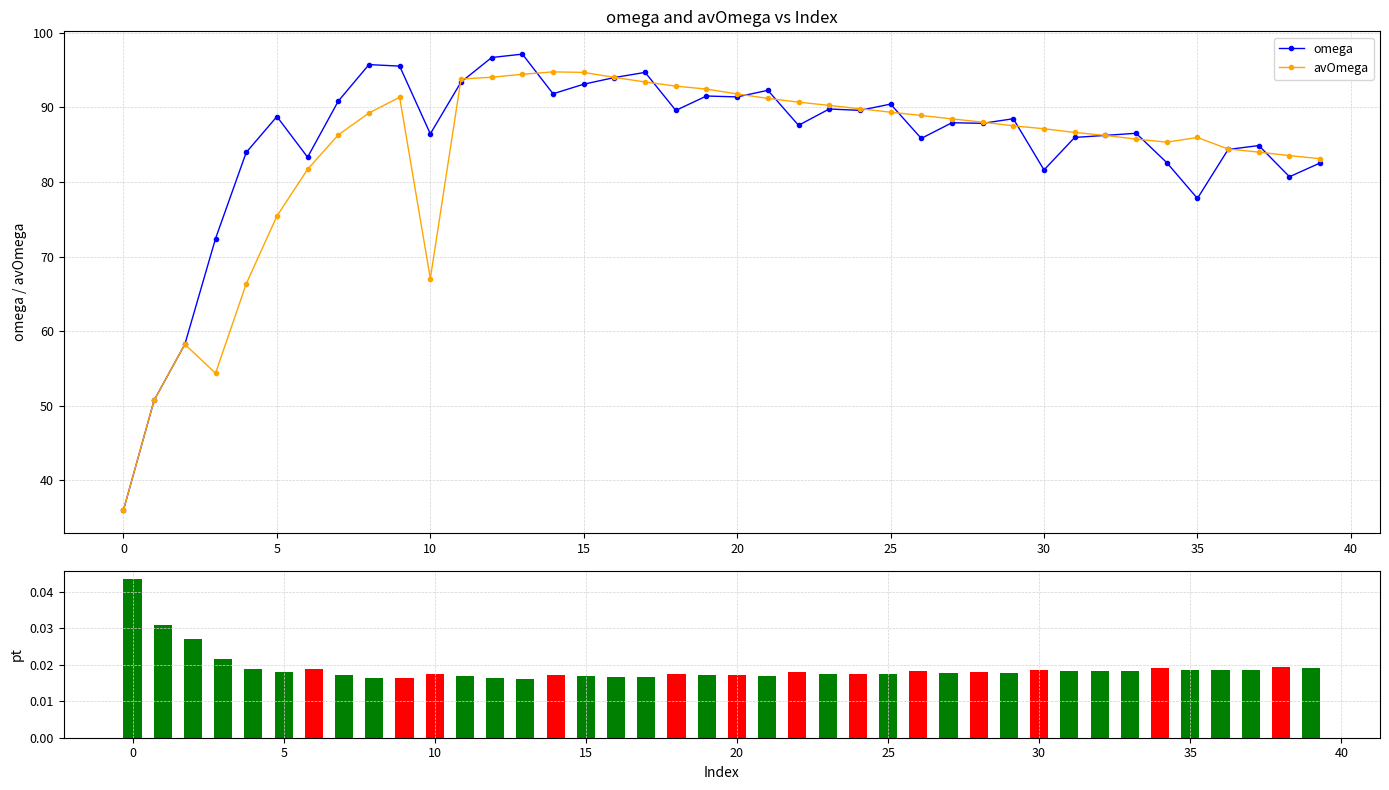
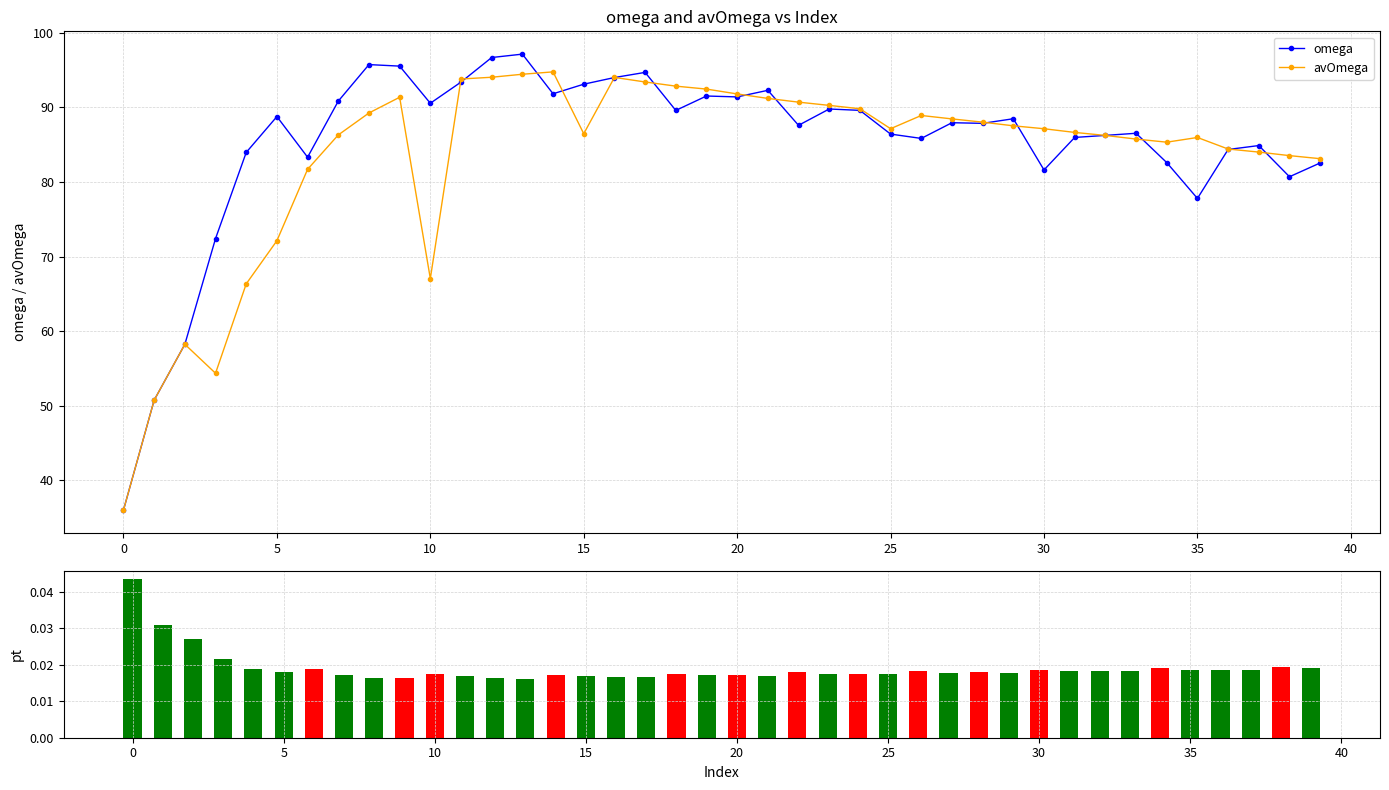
  {
    "omega and avOmega vs Index": {
      "omega": {
        "5": 89,
-       "10": 86,
+       "10": 91,
        "15": 93,
        "20": 91,
-       "25": 90,
+       "25": 86,
        "30": 82,
        "35": 78
      },
      "avOmega": {
-       "5": 75,
+       "5": 72,
        "10": 67,
-       "15": 95,
+       "15": 86,
        "20": 92,
-       "25": 89,
+       "25": 87,
        "30": 87,
        "35": 86
      }
    }
  }
